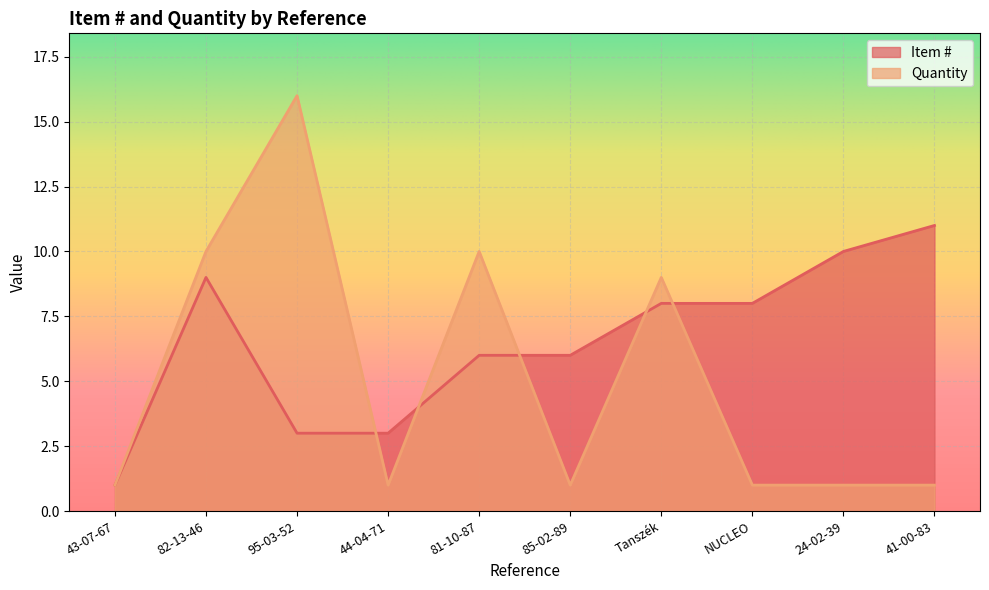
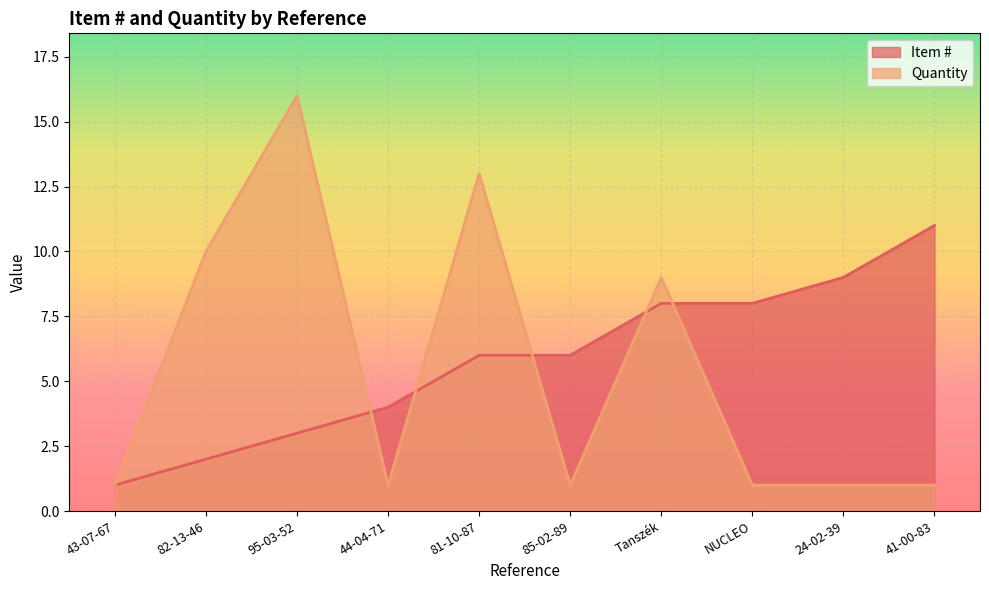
  {
    "Item #": {
-     "82-13-46": 9,
+     "82-13-46": 2,
      "95-03-52": 3,
-     "44-04-71": 3,
+     "44-04-71": 4,
      "81-10-87": 6,
      "85-02-89": 6,
      "Tanszék": 8,
      "NUCLEO": 8,
-     "24-02-39": 10,
+     "24-02-39": 9,
      "41-00-83": 11
    },
    "Quantity": {
      "82-13-46": 10,
      "95-03-52": 16,
      "44-04-71": 1,
-     "81-10-87": 10,
+     "81-10-87": 13,
      "85-02-89": 1,
      "Tanszék": 9,
      "NUCLEO": 1,
      "24-02-39": 1,
      "41-00-83": 1
    }
  }
